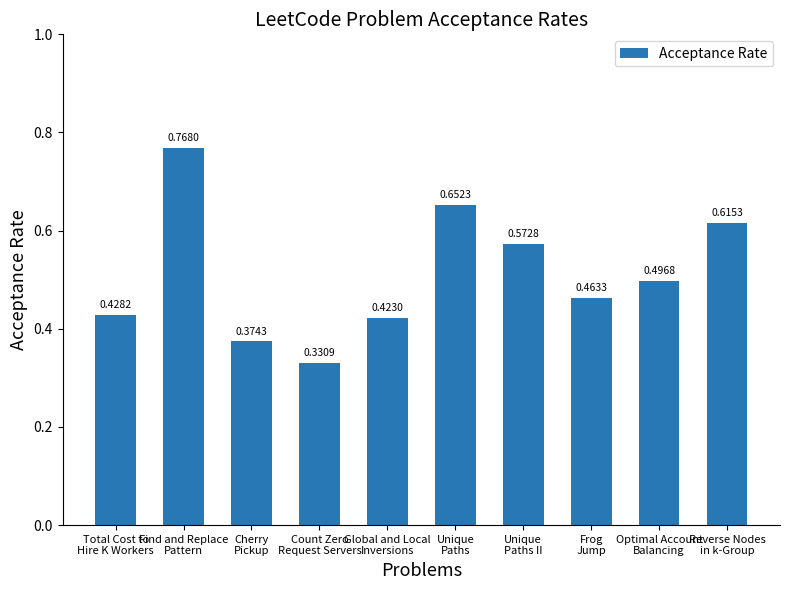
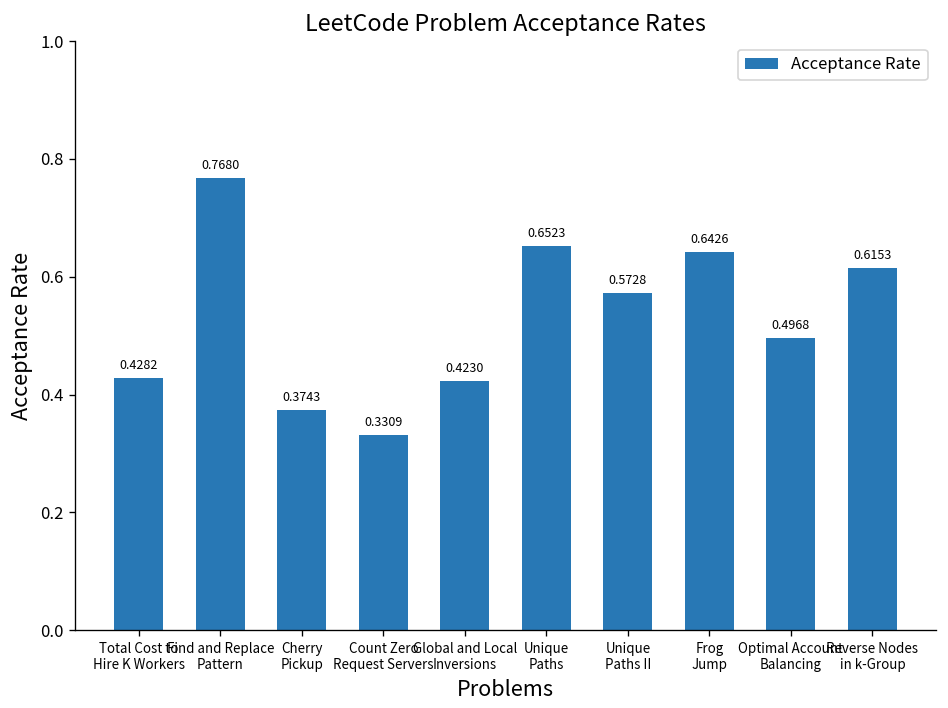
  {
    "Cherry Pickup": 0.3743,
    "Unique Paths": 0.6523,
    "Unique Paths II": 0.5728,
-   "Frog Jump": 0.4633
+   "Frog Jump": 0.6426
  }
